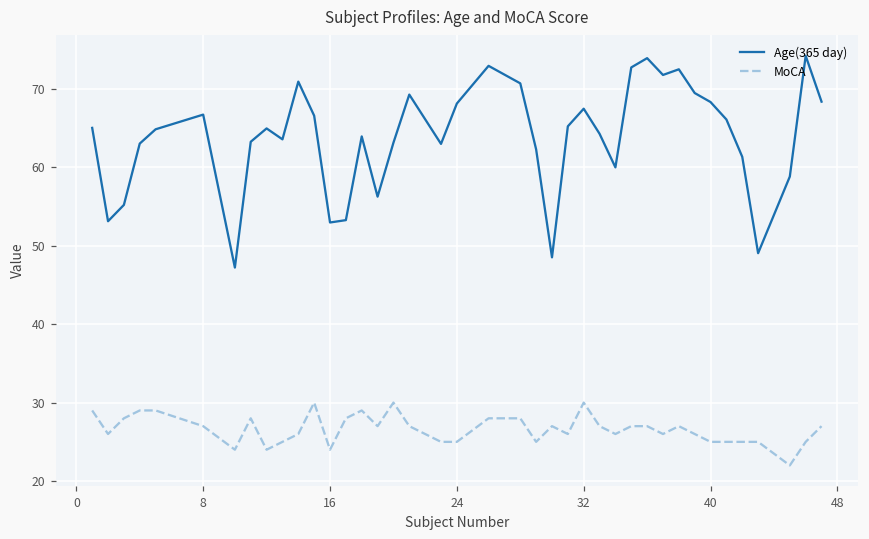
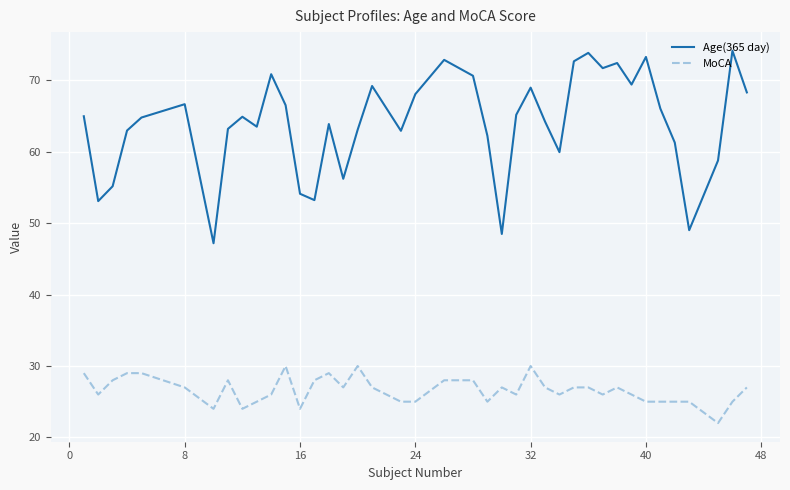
  {
    "Age(365 day)": {
      "8": 67,
-     "16": 53,
+     "16": 54,
      "24": 68,
-     "32": 67,
-     "40": 68
+     "32": 69,
+     "40": 73
    },
    "MoCA": {
      "8": 27,
      "16": 24,
      "24": 25,
      "32": 30,
      "40": 25
    }
  }
